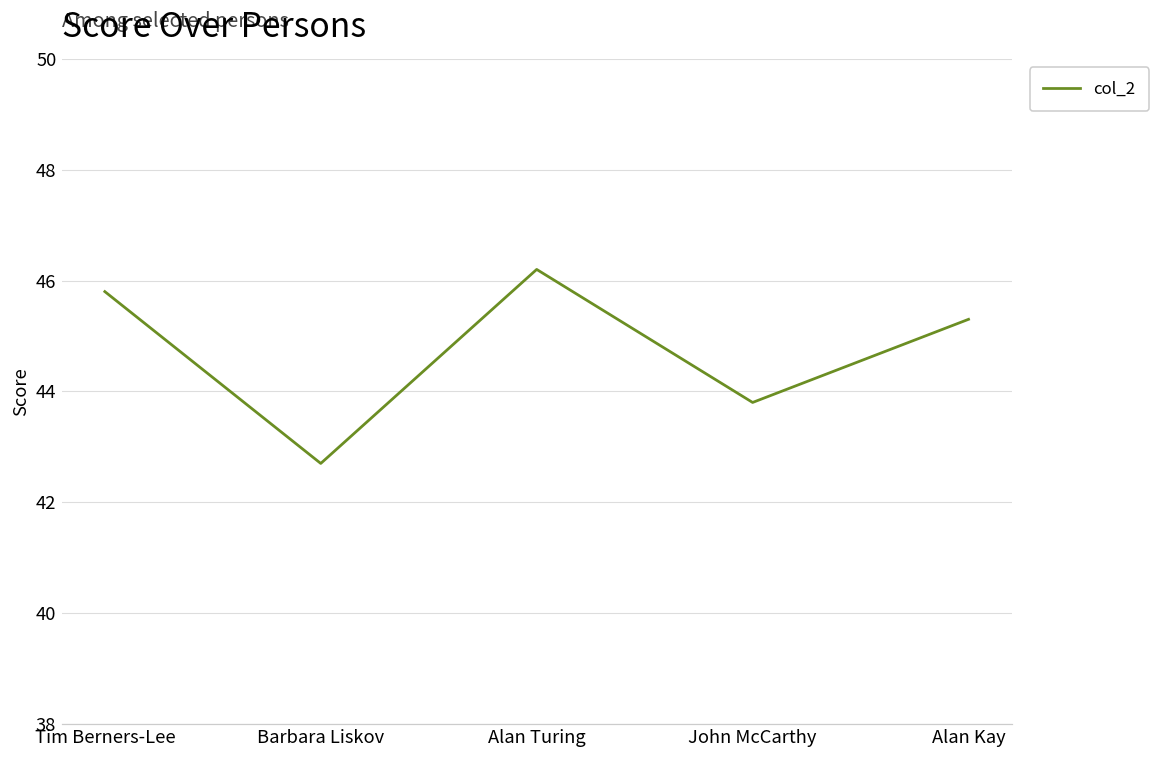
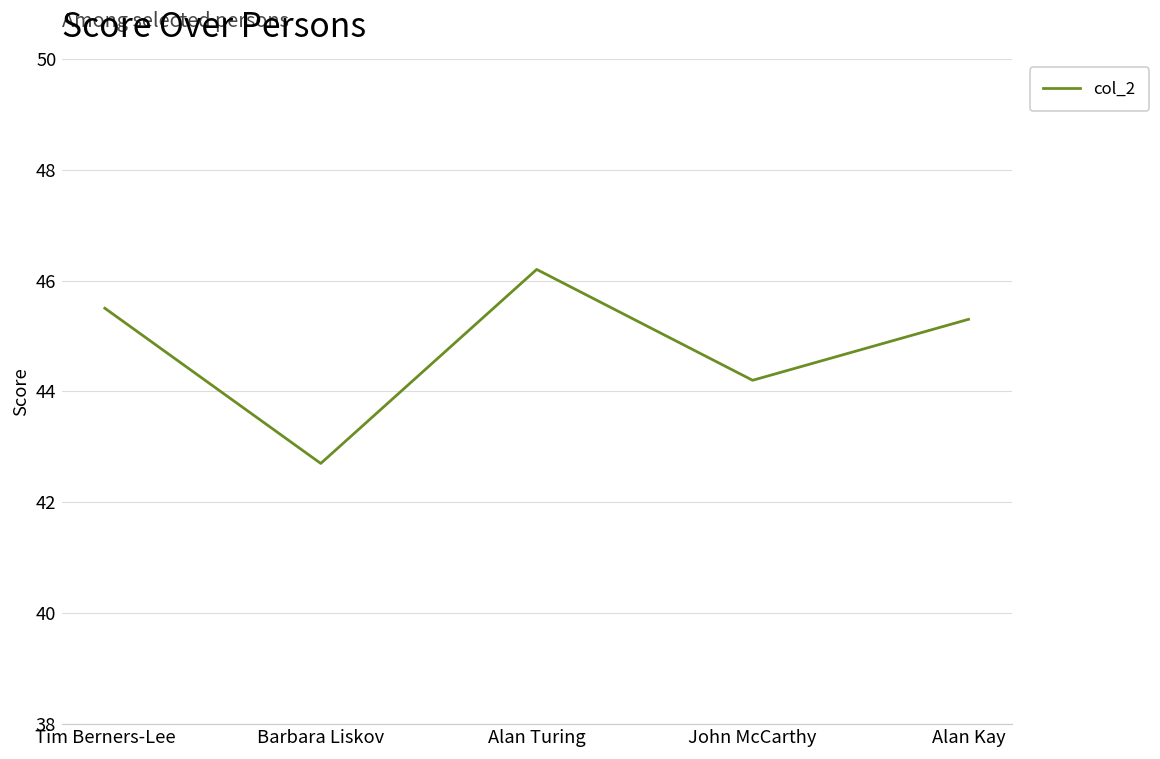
  {
-   "Tim Berners-Lee": 45.8,
+   "Tim Berners-Lee": 45.5,
    "Barbara Liskov": 42.7,
    "Alan Turing": 46.2,
-   "John McCarthy": 43.8,
+   "John McCarthy": 44.2,
    "Alan Kay": 45.3
  }
